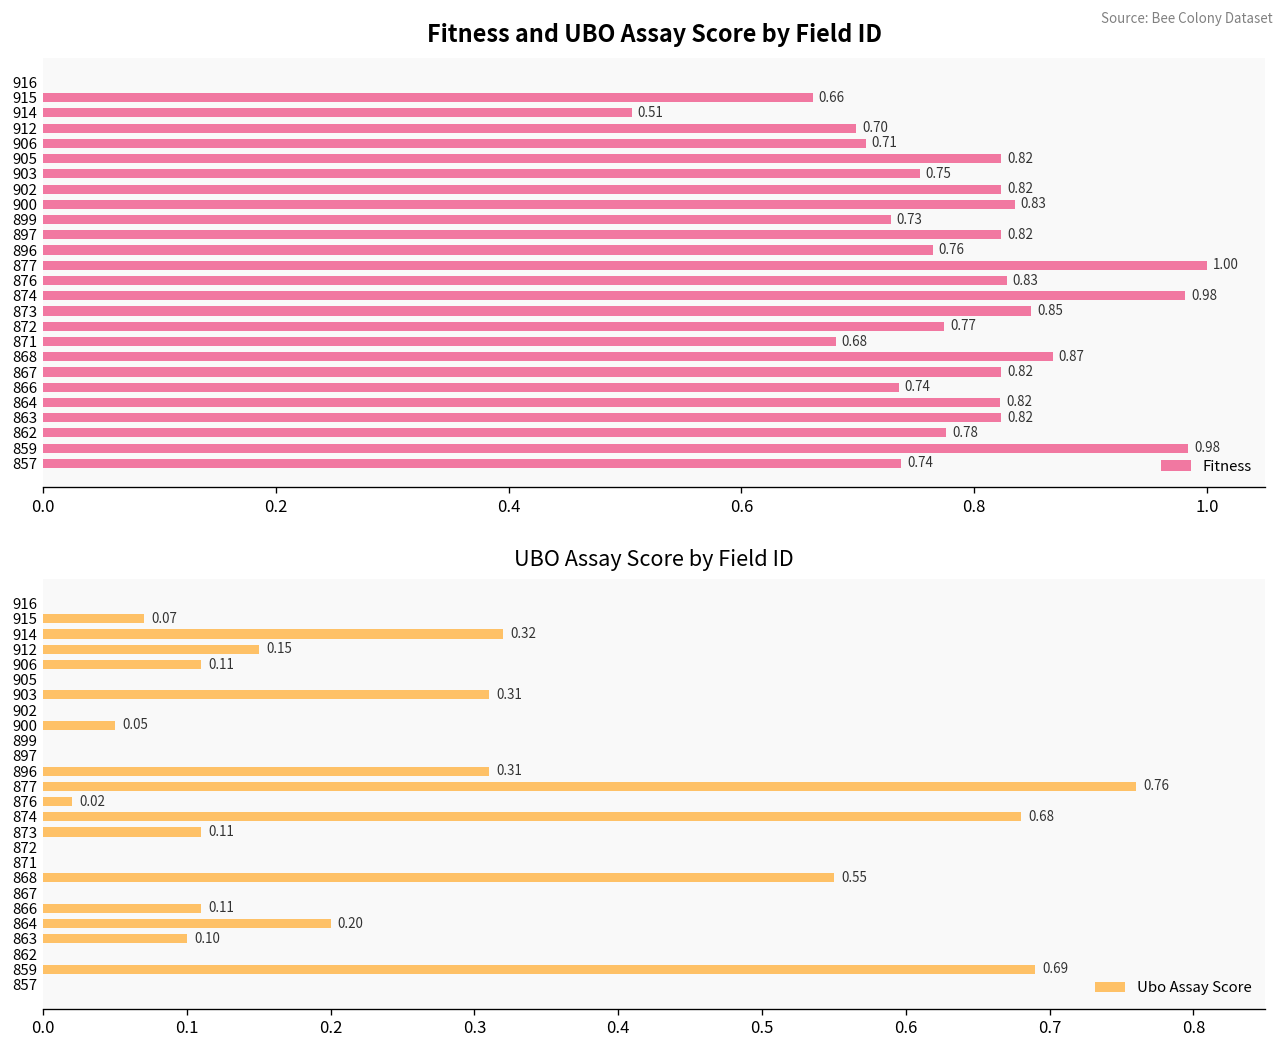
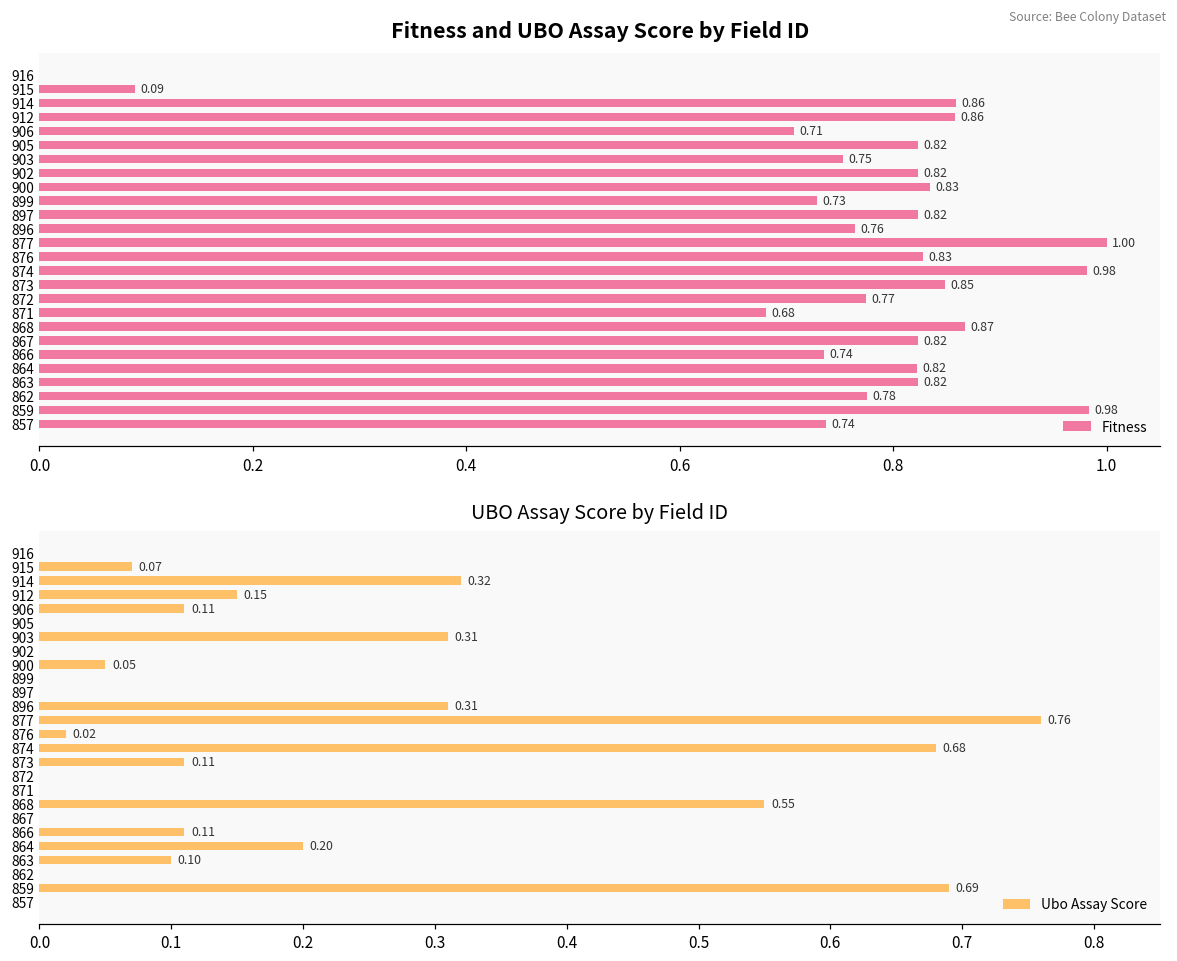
  {
    "Fitness and UBO Assay Score by Field ID": {
-     "915": 0.66,
-     "914": 0.51,
-     "912": 0.70,
+     "915": 0.09,
+     "914": 0.86,
+     "912": 0.86,
      "906": 0.71,
      "905": 0.82,
      "903": 0.75,
      "902": 0.82,
      "900": 0.83,
      "899": 0.73,
      "897": 0.82,
      "896": 0.76,
      "877": 1.00,
      "876": 0.83,
      "874": 0.98,
      "873": 0.85,
      "872": 0.77,
      "871": 0.68,
      "868": 0.87,
      "867": 0.82,
      "866": 0.74,
      "864": 0.82,
      "863": 0.82,
      "862": 0.78,
      "859": 0.98,
      "857": 0.74
    },
    "UBO Assay Score by Field ID": {
      "915": 0.07,
      "914": 0.32,
      "912": 0.15,
      "906": 0.11,
      "903": 0.31,
      "900": 0.05,
      "896": 0.31,
      "877": 0.76,
      "876": 0.02,
      "874": 0.68,
      "873": 0.11,
      "868": 0.55,
      "866": 0.11,
      "864": 0.20,
      "863": 0.10,
      "859": 0.69
    }
  }
